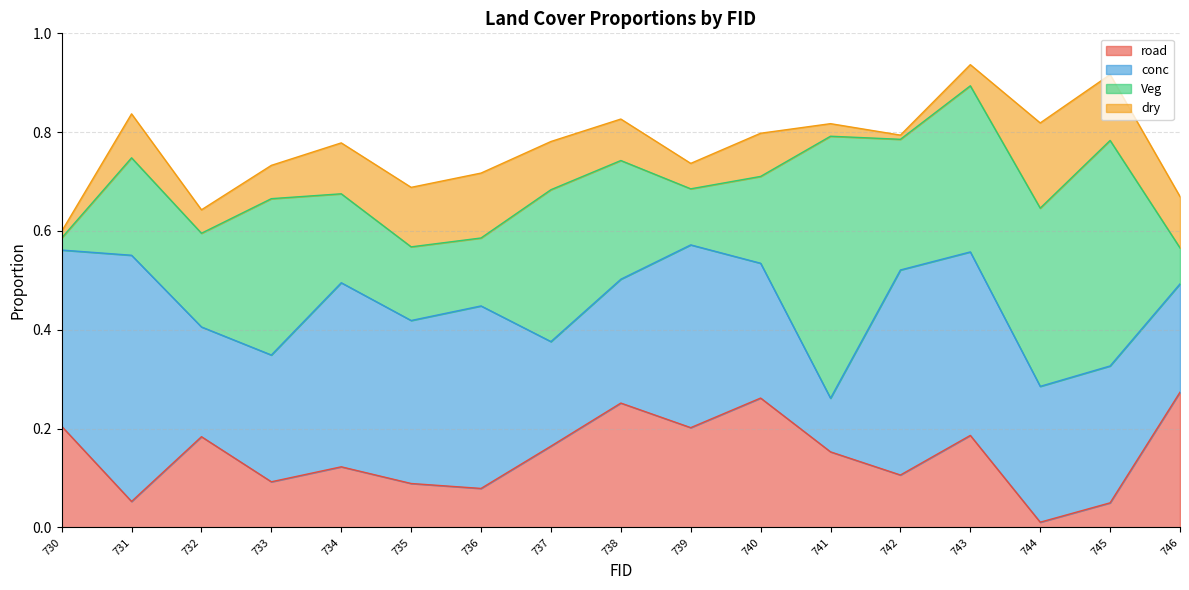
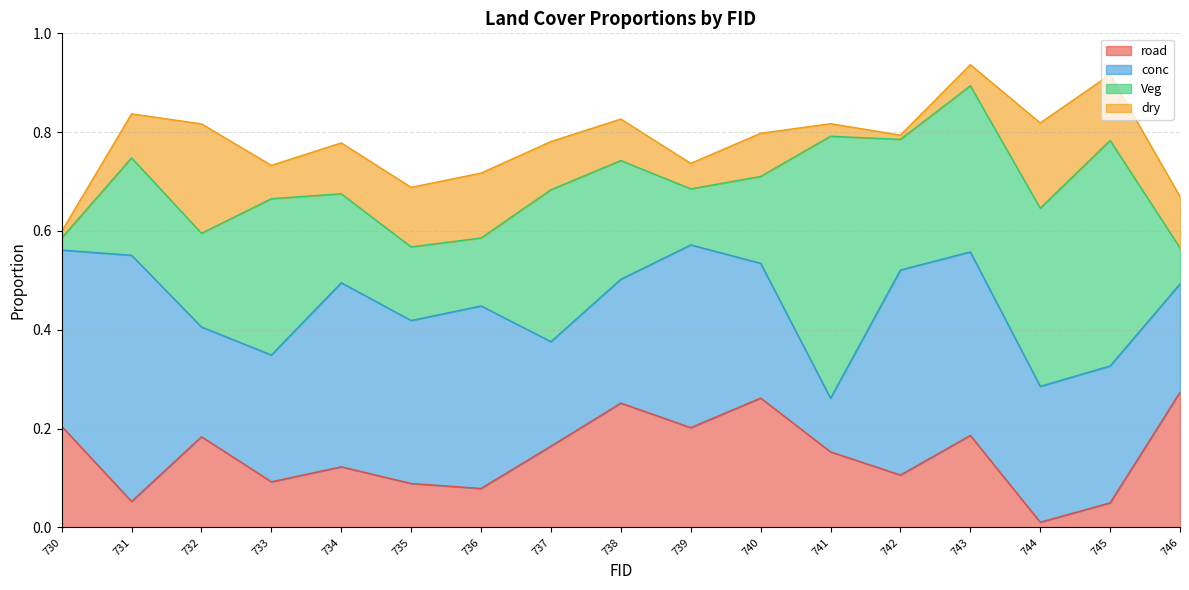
  {
    "road": {
      "730": 0.20,
      "731": 0.05,
      "732": 0.18,
      "733": 0.09,
      "734": 0.12,
      "735": 0.09,
      "736": 0.08,
      "737": 0.16,
      "738": 0.25,
      "739": 0.20,
      "740": 0.26,
      "741": 0.15,
      "742": 0.11,
      "743": 0.19,
      "744": 0.01,
      "745": 0.05,
      "746": 0.27
    },
    "conc": {
      "730": 0.36,
      "731": 0.50,
      "732": 0.22,
      "733": 0.26,
      "734": 0.37,
      "735": 0.33,
      "736": 0.37,
      "737": 0.21,
      "738": 0.25,
      "739": 0.37,
      "740": 0.27,
      "741": 0.11,
      "742": 0.41,
      "743": 0.37,
      "744": 0.27,
      "745": 0.28,
      "746": 0.22
    },
    "Veg": {
      "730": 0.02,
      "731": 0.20,
      "732": 0.19,
      "733": 0.32,
      "734": 0.18,
      "735": 0.15,
      "736": 0.14,
      "737": 0.31,
      "738": 0.24,
      "739": 0.11,
      "740": 0.18,
      "741": 0.53,
      "742": 0.26,
      "743": 0.34,
      "744": 0.36,
      "745": 0.46,
      "746": 0.07
    },
    "dry": {
      "730": 0.01,
      "731": 0.09,
-     "732": 0.05,
+     "732": 0.22,
      "733": 0.07,
      "734": 0.10,
      "735": 0.12,
      "736": 0.13,
      "737": 0.10,
      "738": 0.08,
      "739": 0.05,
      "740": 0.09,
      "741": 0.03,
      "742": 0.01,
      "743": 0.04,
      "744": 0.17,
      "746": 0.10
    }
  }
